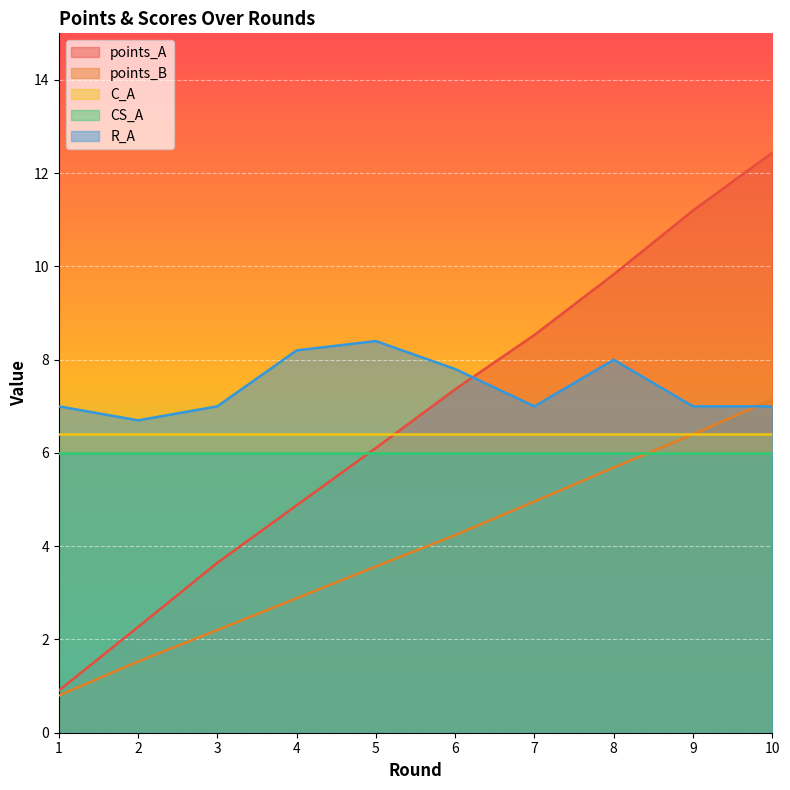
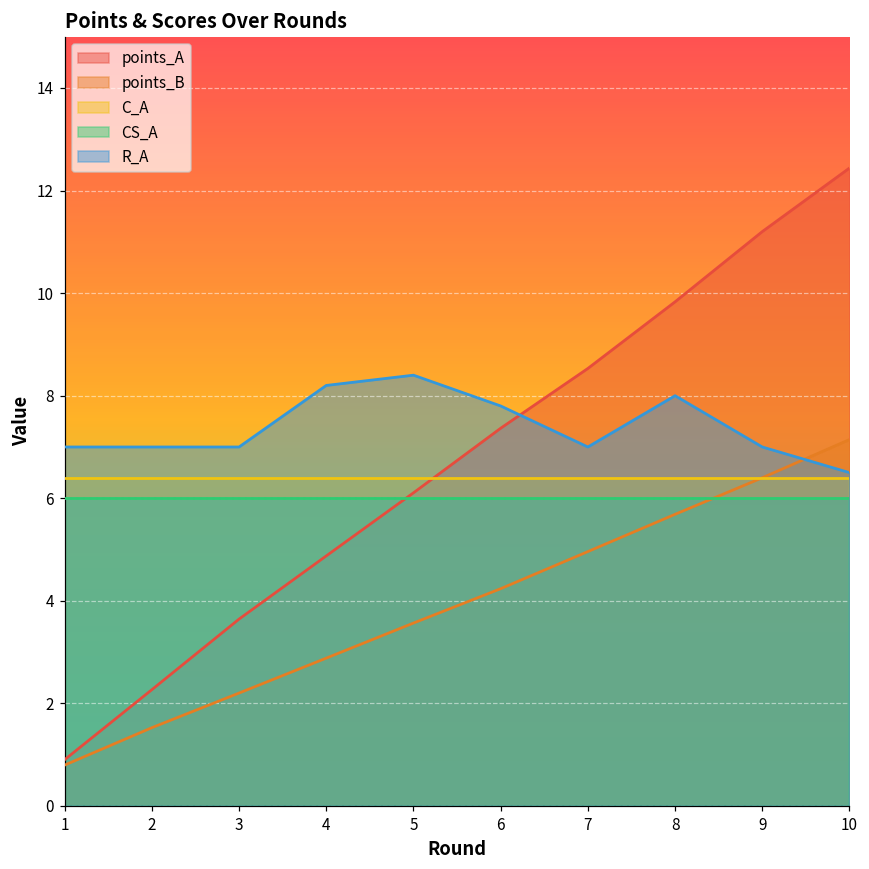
  {
    "CS_A": {
      "1": 6.0,
      "2": 6.0,
      "3": 6.0,
      "4": 6.0,
      "5": 6.0,
      "6": 6.0,
      "7": 6.0,
      "8": 6.0,
      "9": 6.0,
      "10": 6.0
    },
    "R_A": {
      "1": 7.0,
-     "2": 6.7,
+     "2": 7.0,
      "3": 7.0,
      "4": 8.2,
      "5": 8.4,
      "6": 7.8,
      "7": 7.0,
      "8": 8.0,
      "9": 7.0,
-     "10": 7.0
+     "10": 6.5
    }
  }
